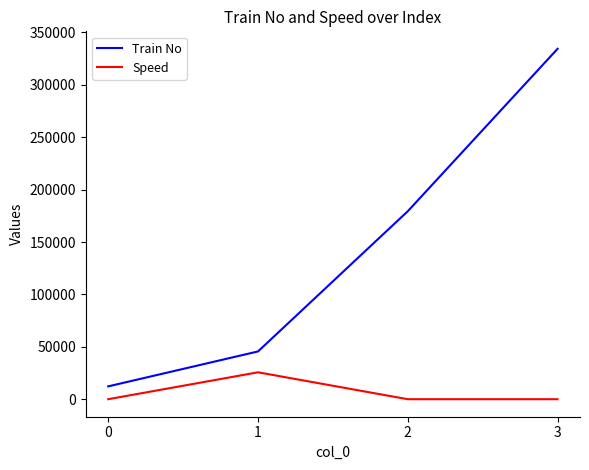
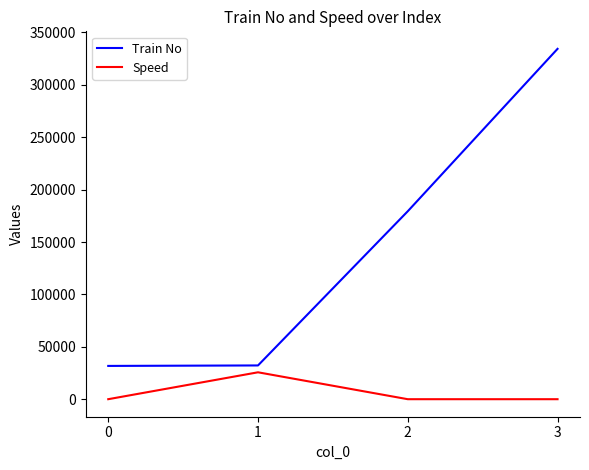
  {
    "Train No": {
-     "0": 12000,
-     "1": 46000,
+     "0": 32000,
+     "1": 32000,
      "2": 179000,
      "3": 334000
    },
    "Speed": {
      "0": 0,
      "1": 26000,
      "2": 0,
      "3": 0
    }
  }
